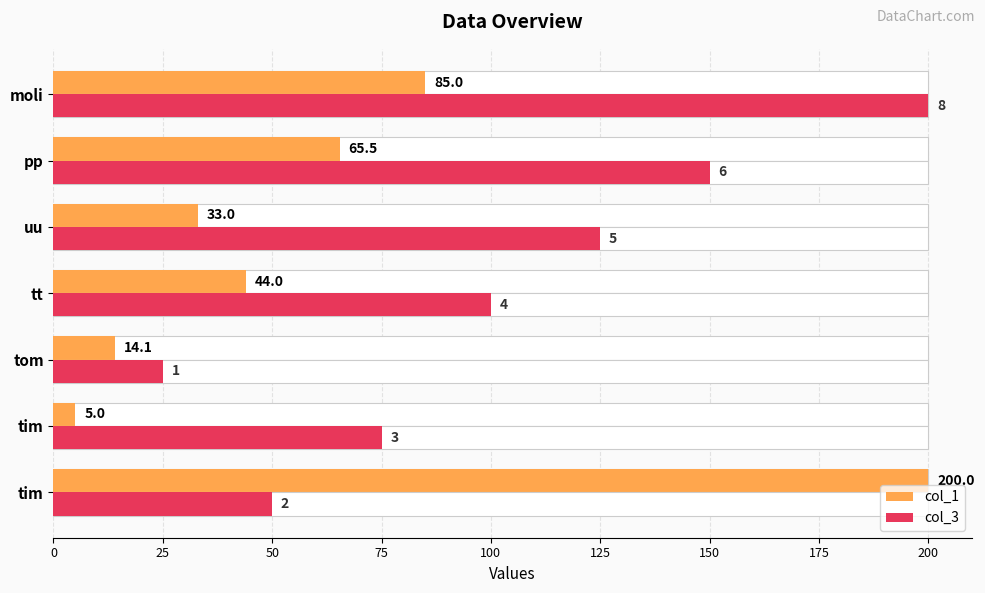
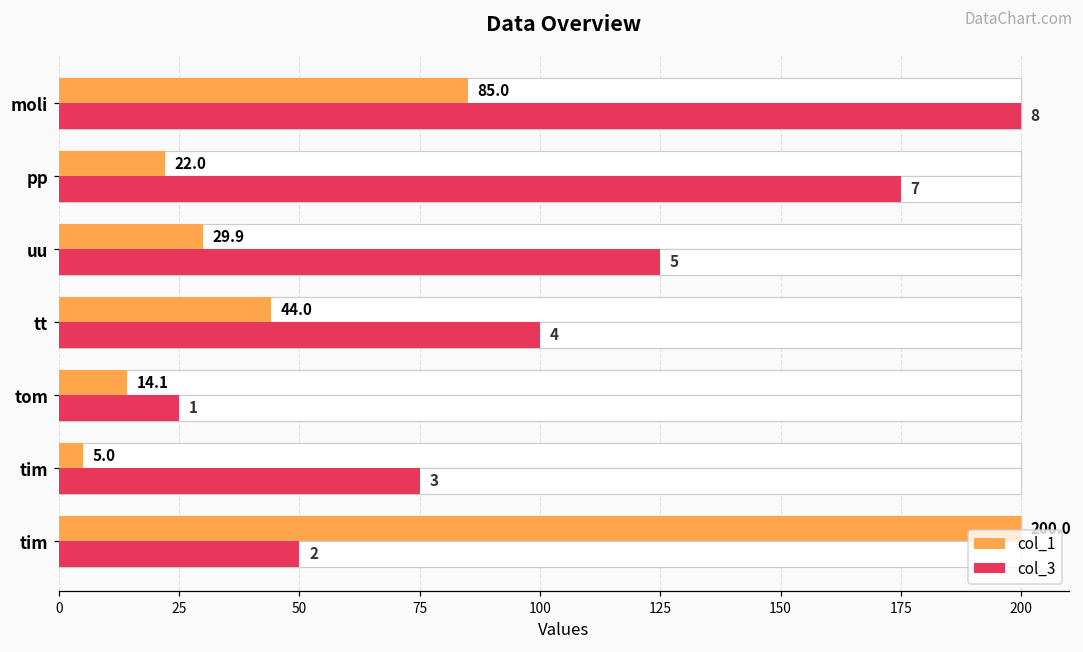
  {
    "col_1": {
-     "pp": 65.5,
-     "uu": 33.0
+     "pp": 22.0,
+     "uu": 29.9
    },
    "col_3": {
-     "pp": 6
+     "pp": 7
    }
  }
